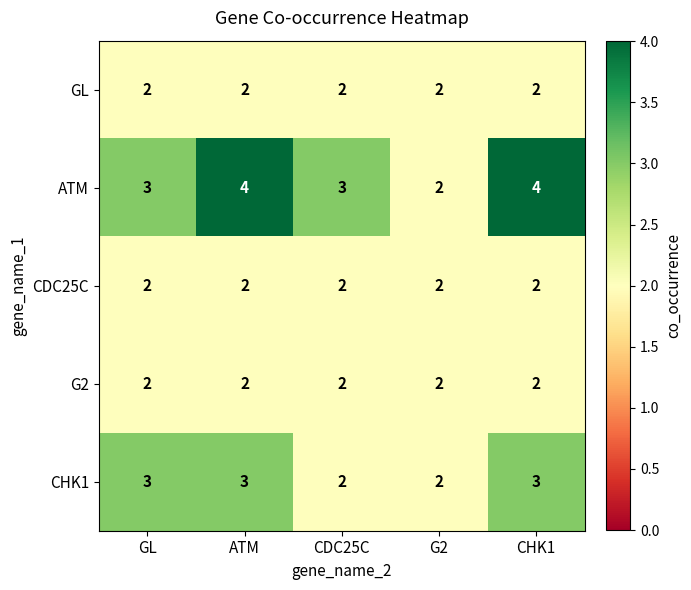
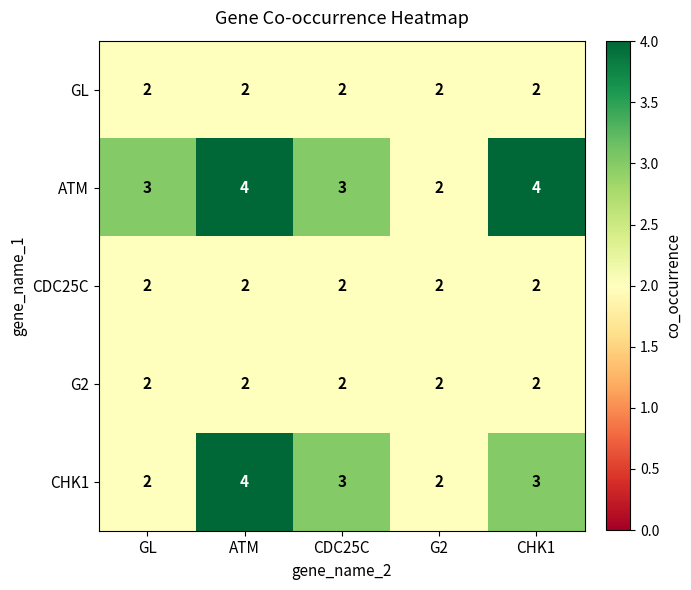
  {
    "GL": {
      "GL": 2,
      "ATM": 2,
      "CDC25C": 2,
      "G2": 2,
      "CHK1": 2
    },
    "ATM": {
      "GL": 3,
      "ATM": 4,
      "CDC25C": 3,
      "G2": 2,
      "CHK1": 4
    },
    "CDC25C": {
      "GL": 2,
      "ATM": 2,
      "CDC25C": 2,
      "G2": 2,
      "CHK1": 2
    },
    "G2": {
      "GL": 2,
      "ATM": 2,
      "CDC25C": 2,
      "G2": 2,
      "CHK1": 2
    },
    "CHK1": {
-     "GL": 3,
-     "ATM": 3,
-     "CDC25C": 2,
+     "GL": 2,
+     "ATM": 4,
+     "CDC25C": 3,
      "G2": 2,
      "CHK1": 3
    }
  }
